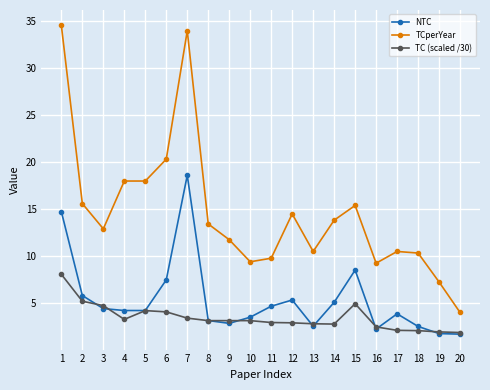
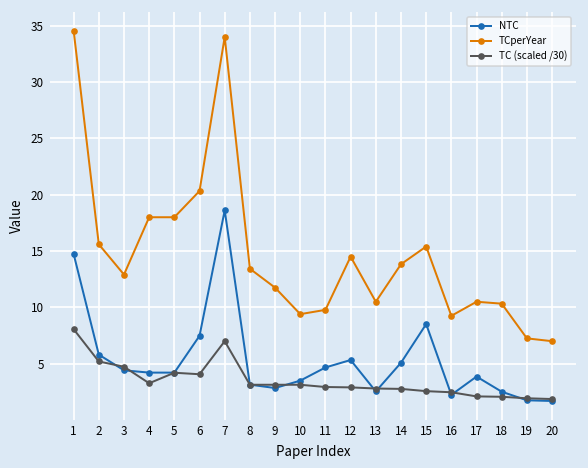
  {
    "NTC": {
      "1": 15,
      "2": 6,
      "3": 4,
      "4": 4,
      "6": 7,
      "7": 19,
      "9": 3,
      "10": 3,
      "11": 5,
      "12": 5,
      "14": 5,
      "15": 9,
      "17": 4,
      "18": 3
    },
    "TCperYear": {
      "1": 35,
      "2": 16,
      "3": 13,
      "4": 18,
      "5": 18,
      "6": 20,
      "7": 34,
      "8": 13,
      "9": 12,
      "10": 9,
      "11": 10,
      "12": 15,
      "13": 11,
      "14": 14,
      "15": 15,
      "16": 9,
      "17": 11,
      "18": 10,
      "19": 7,
-     "20": 4
+     "20": 7
    },
    "TC (scaled /30)": {
      "1": 8,
      "2": 5,
      "3": 5,
      "4": 3,
      "6": 4,
-     "7": 3,
+     "7": 7,
      "9": 3,
      "10": 3,
      "11": 3,
      "12": 3,
      "14": 3,
-     "15": 5,
+     "15": 3,
      "17": 2,
      "18": 2
    }
  }
